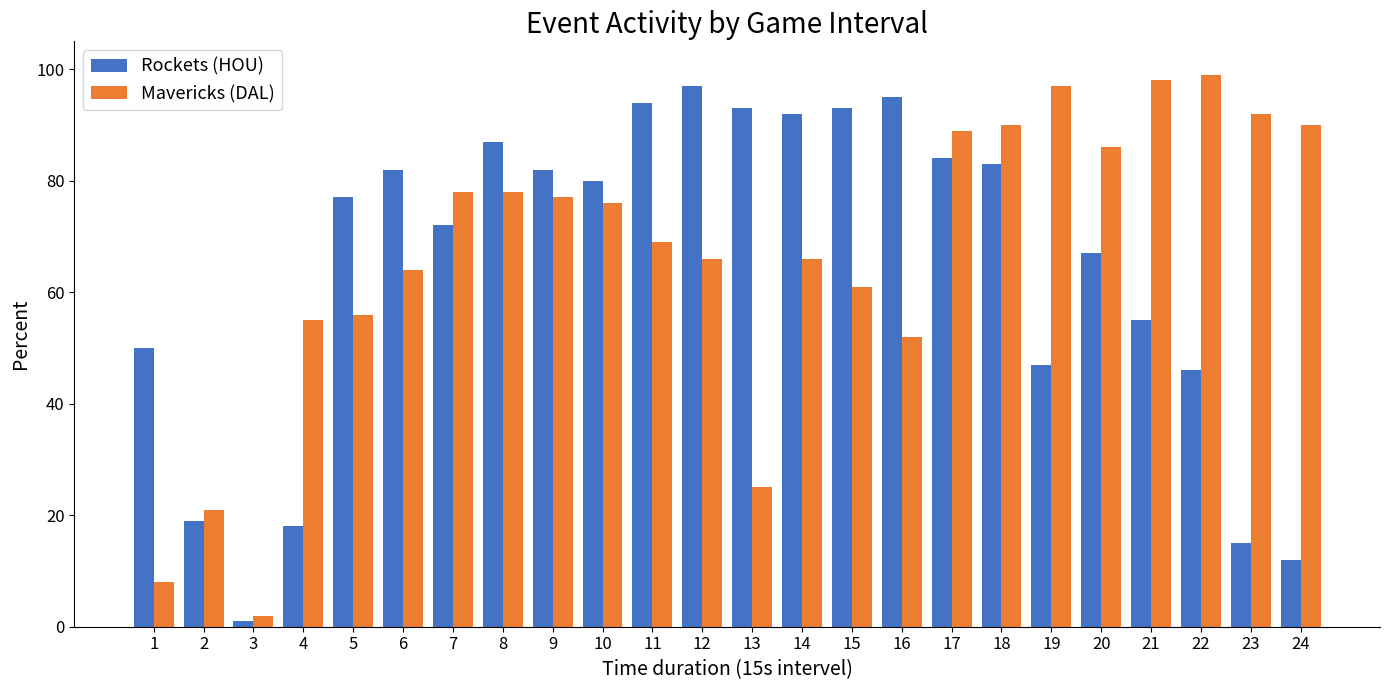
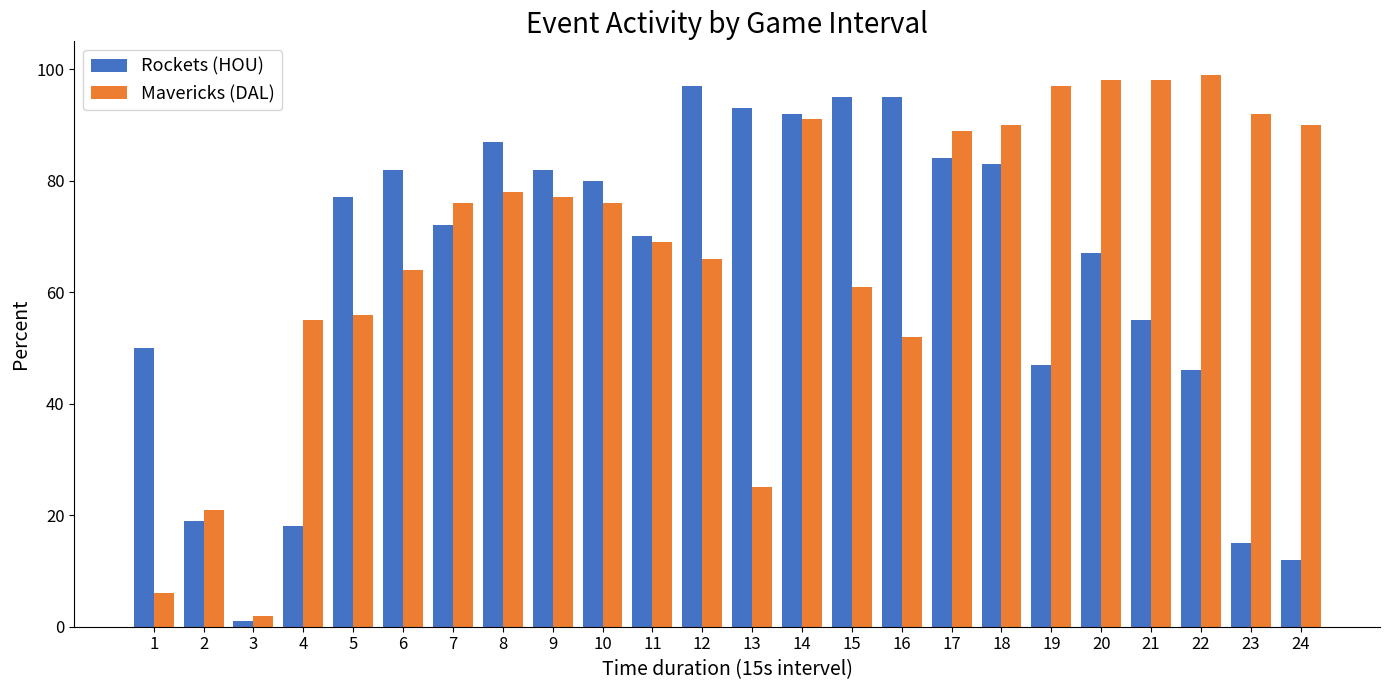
  {
    "Rockets (HOU)": {
      "1": 50,
      "2": 19,
      "3": 1,
      "4": 18,
      "5": 77,
      "6": 82,
      "7": 72,
      "8": 87,
      "9": 82,
      "10": 80,
-     "11": 94,
+     "11": 70,
      "12": 97,
      "13": 93,
      "14": 92,
-     "15": 93,
+     "15": 95,
      "16": 95,
      "17": 84,
      "18": 83,
      "19": 47,
      "20": 67,
      "21": 55,
      "22": 46,
      "23": 15,
      "24": 12
    },
    "Mavericks (DAL)": {
-     "1": 8,
+     "1": 6,
      "2": 21,
      "3": 2,
      "4": 55,
      "5": 56,
      "6": 64,
-     "7": 78,
+     "7": 76,
      "8": 78,
      "9": 77,
      "10": 76,
      "11": 69,
      "12": 66,
      "13": 25,
-     "14": 66,
+     "14": 91,
      "15": 61,
      "16": 52,
      "17": 89,
      "18": 90,
      "19": 97,
-     "20": 86,
+     "20": 98,
      "21": 98,
      "22": 99,
      "23": 92,
      "24": 90
    }
  }
